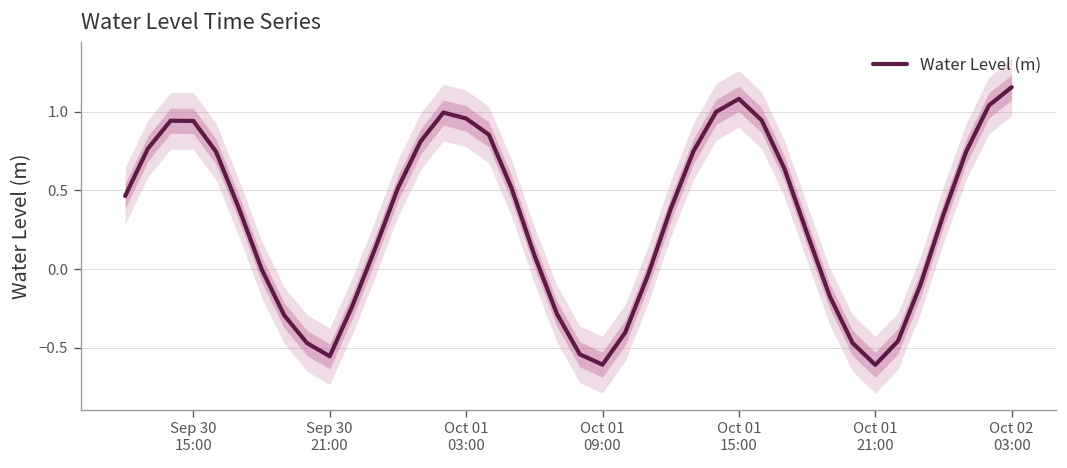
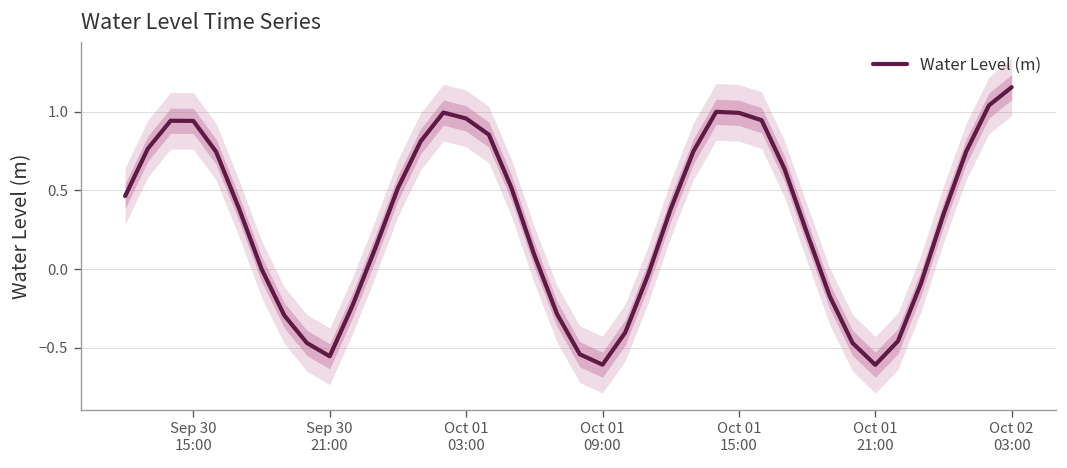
  {
    "Water Level (m)": {
      "Sep 30 15:00": 0.94,
      "Sep 30 21:00": -0.55,
      "Oct 01 03:00": 0.96,
      "Oct 01 09:00": -0.61,
-     "Oct 01 15:00": 1.08,
+     "Oct 01 15:00": 0.99,
      "Oct 01 21:00": -0.61,
      "Oct 02 03:00": 1.16
    }
  }
